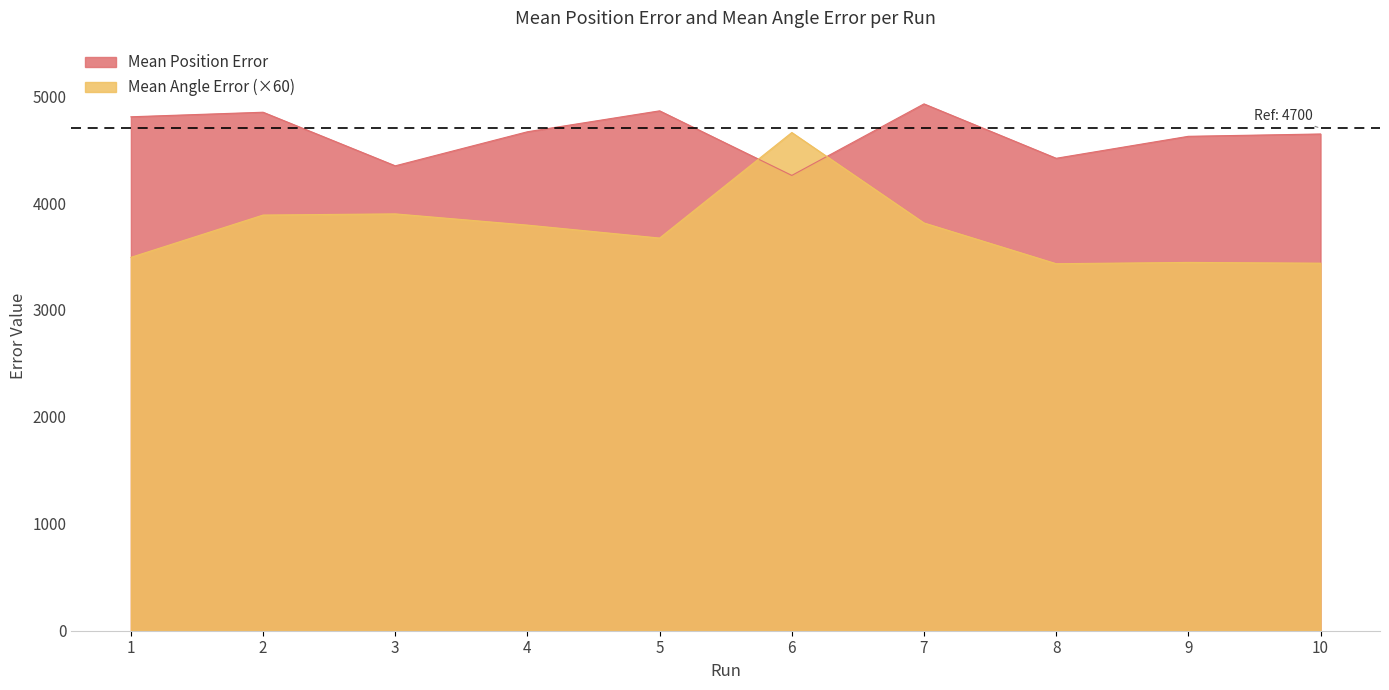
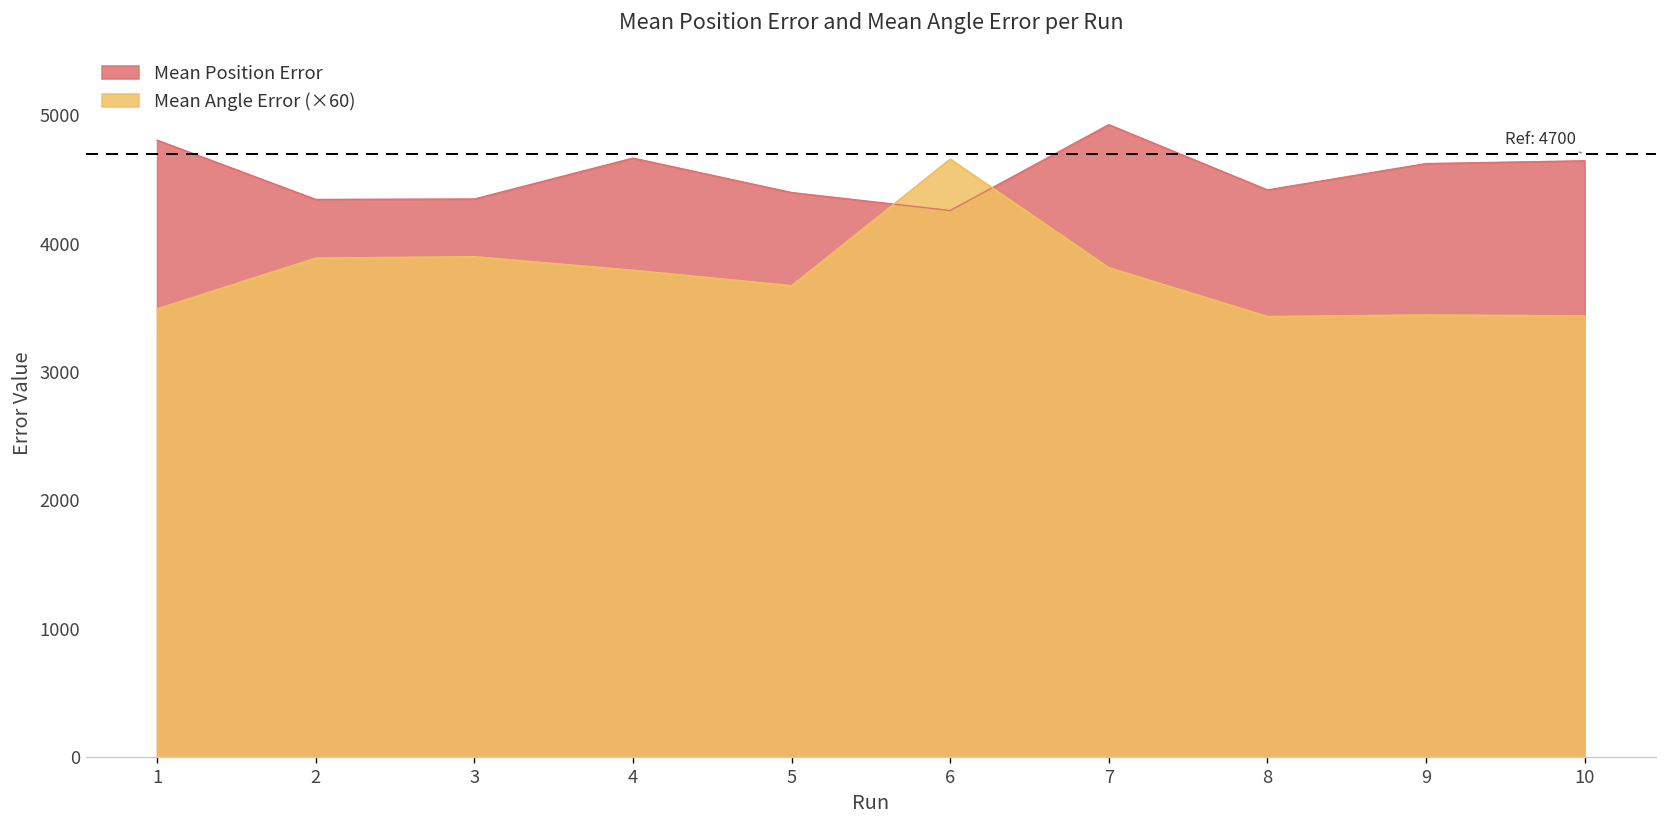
  {
    "Mean Position Error": {
      "1": 4810,
-     "2": 4850,
+     "2": 4350,
      "3": 4350,
      "4": 4670,
-     "5": 4860,
+     "5": 4400,
      "6": 4260,
      "7": 4930,
      "8": 4420,
      "9": 4620
    },
    "Mean Angle Error (×60)": {
      "1": 3490,
      "2": 3890,
      "3": 3900,
      "4": 3790,
      "5": 3670,
      "6": 4660,
      "7": 3810,
      "8": 3430,
      "9": 3440,
      "10": 3440
    }
  }
